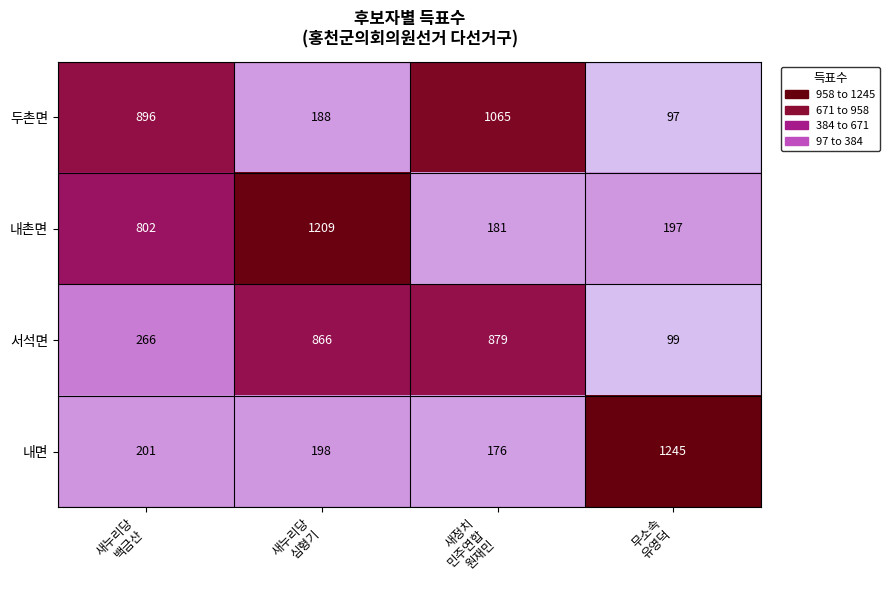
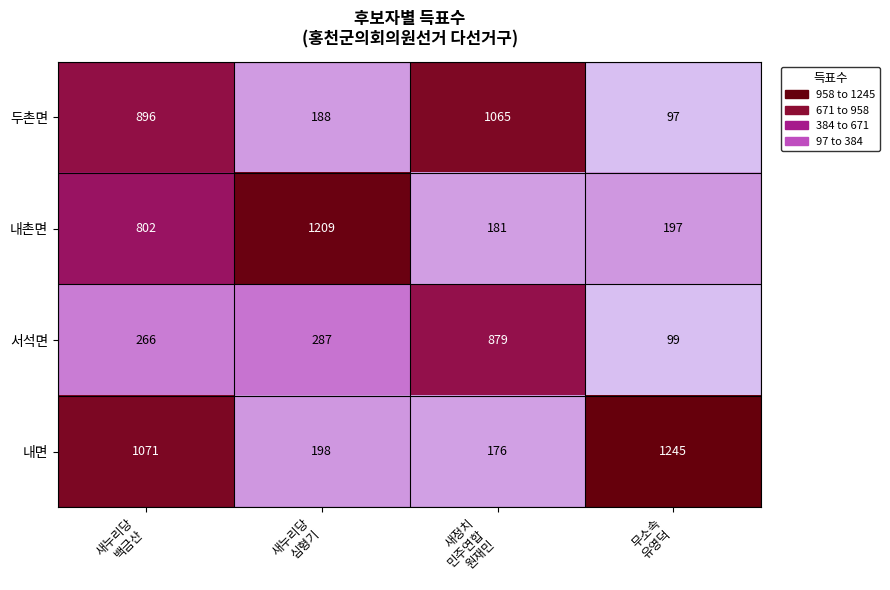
  {
    "두촌면": {
      "새누리당 백금산": 896,
      "새누리당 심형기": 188,
      "새정치 민주연합 원재민": 1065,
      "무소속 유영덕": 97
    },
    "내촌면": {
      "새누리당 백금산": 802,
      "새누리당 심형기": 1209,
      "새정치 민주연합 원재민": 181,
      "무소속 유영덕": 197
    },
    "서석면": {
      "새누리당 백금산": 266,
-     "새누리당 심형기": 866,
+     "새누리당 심형기": 287,
      "새정치 민주연합 원재민": 879,
      "무소속 유영덕": 99
    },
    "내면": {
-     "새누리당 백금산": 201,
+     "새누리당 백금산": 1071,
      "새누리당 심형기": 198,
      "새정치 민주연합 원재민": 176,
      "무소속 유영덕": 1245
    }
  }
